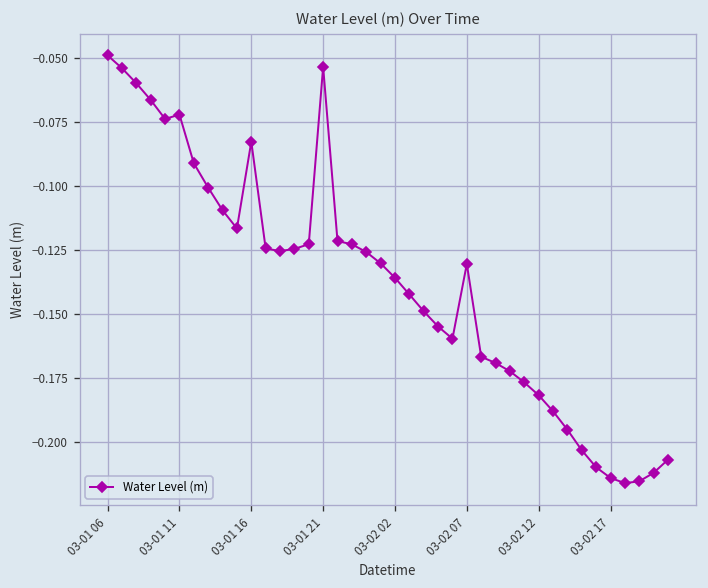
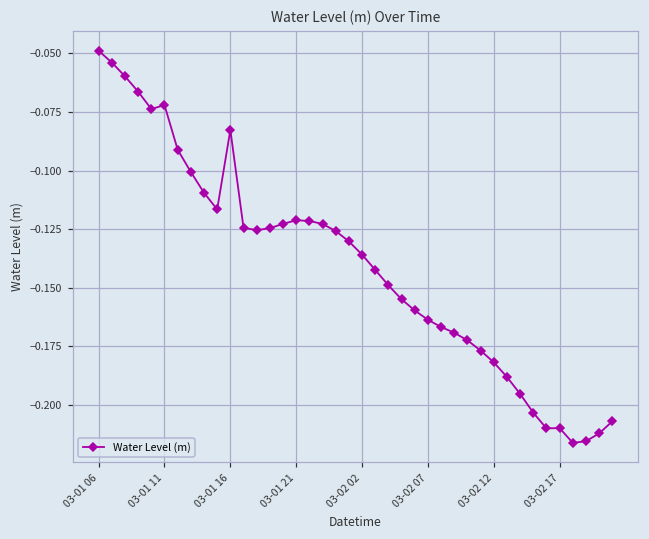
  {
    "03-01 06": -0.049,
    "03-01 11": -0.072,
    "03-01 16": -0.083,
-   "03-01 21": -0.053,
+   "03-01 21": -0.121,
    "03-02 02": -0.136,
-   "03-02 07": -0.130,
+   "03-02 07": -0.164,
    "03-02 12": -0.182,
-   "03-02 17": -0.214
+   "03-02 17": -0.210
  }
